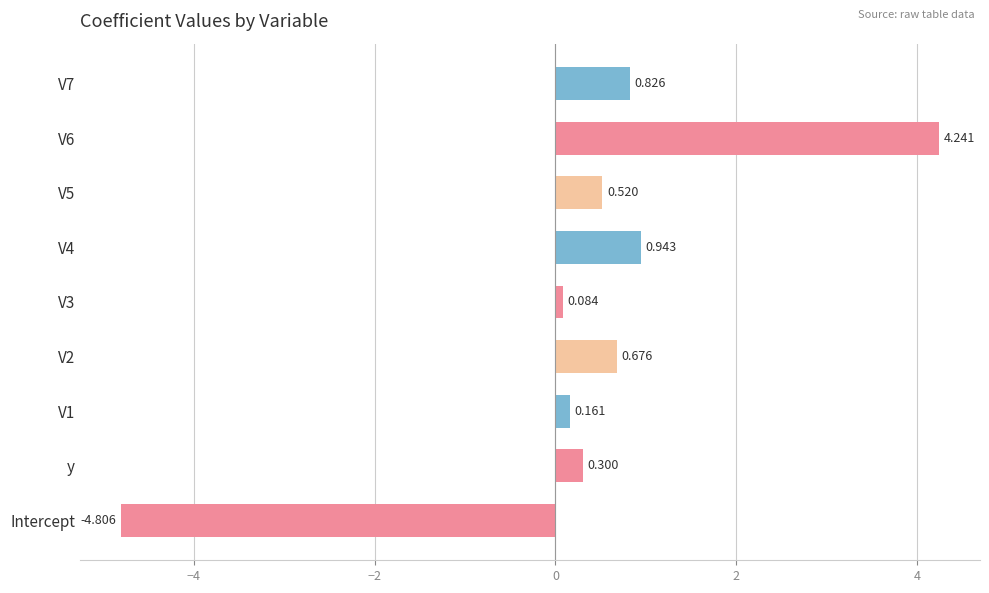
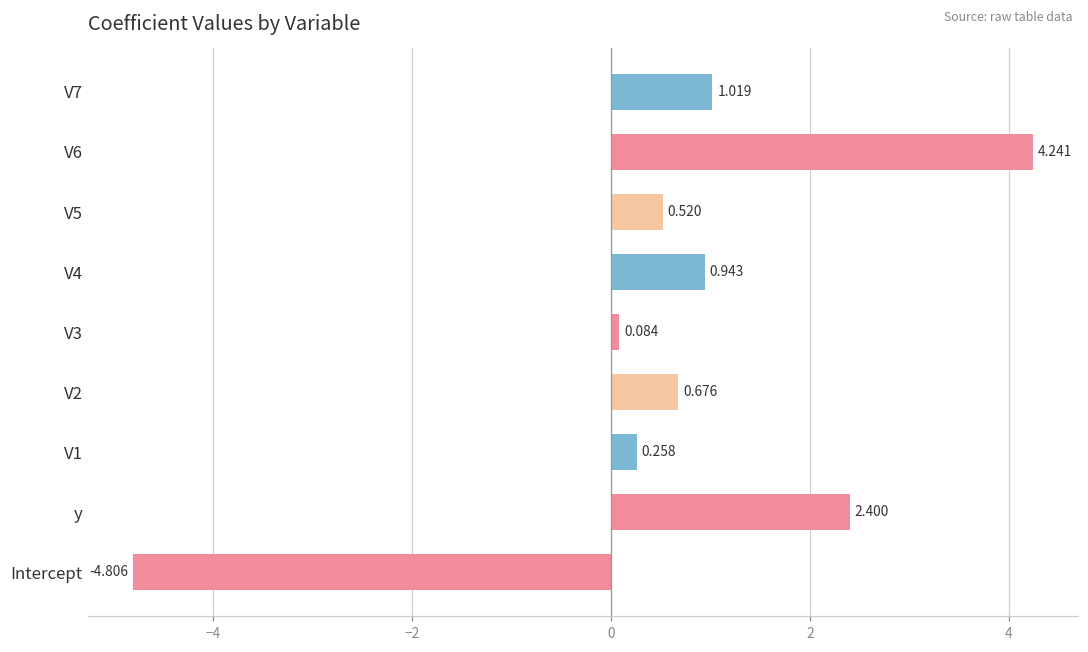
  {
-   "V7": 0.826,
+   "V7": 1.019,
    "V6": 4.241,
    "V5": 0.520,
    "V4": 0.943,
    "V3": 0.084,
    "V2": 0.676,
-   "V1": 0.161,
-   "y": 0.300,
+   "V1": 0.258,
+   "y": 2.400,
    "Intercept": -4.806
  }
